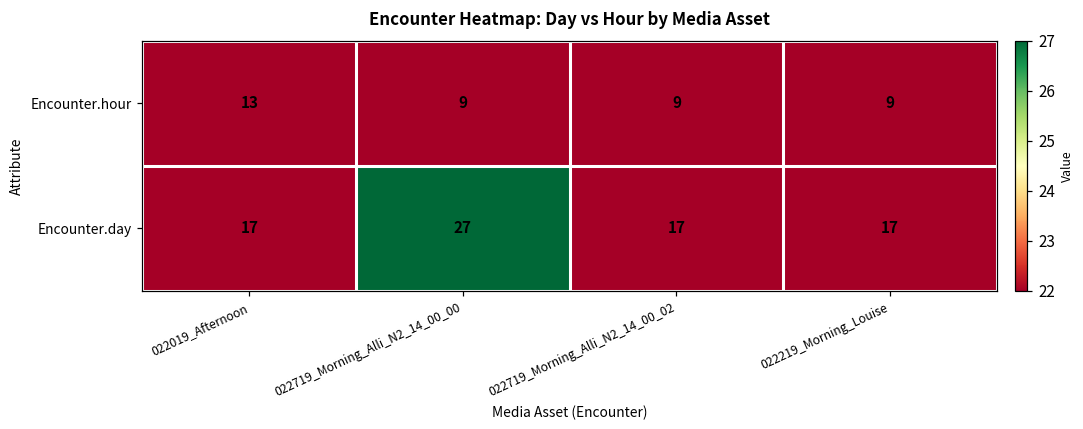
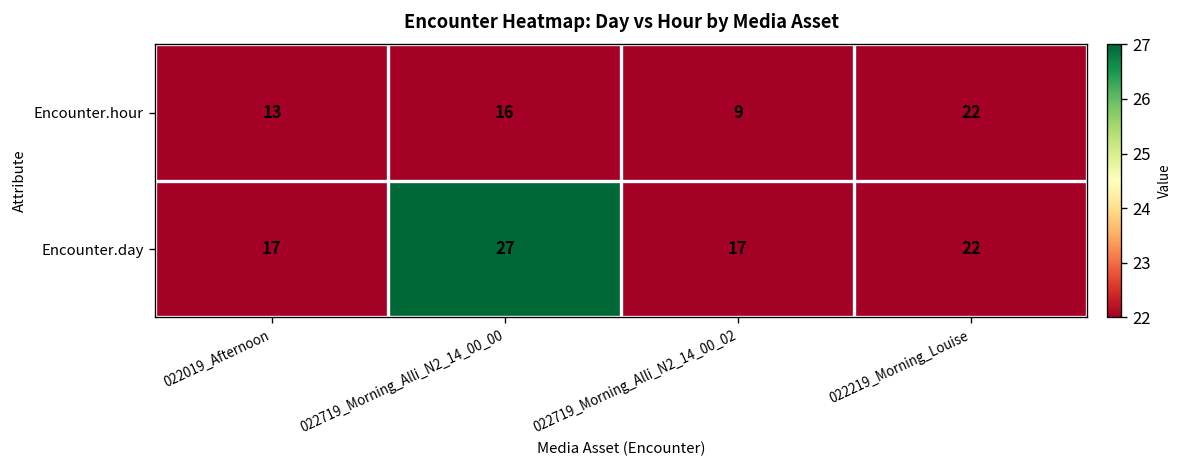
  {
    "Encounter.hour": {
      "022019_Afternoon": 13,
-     "022719_Morning_Alli_N2_14_00_00": 9,
+     "022719_Morning_Alli_N2_14_00_00": 16,
      "022719_Morning_Alli_N2_14_00_02": 9,
-     "022219_Morning_Louise": 9
+     "022219_Morning_Louise": 22
    },
    "Encounter.day": {
      "022019_Afternoon": 17,
      "022719_Morning_Alli_N2_14_00_00": 27,
      "022719_Morning_Alli_N2_14_00_02": 17,
-     "022219_Morning_Louise": 17
+     "022219_Morning_Louise": 22
    }
  }
